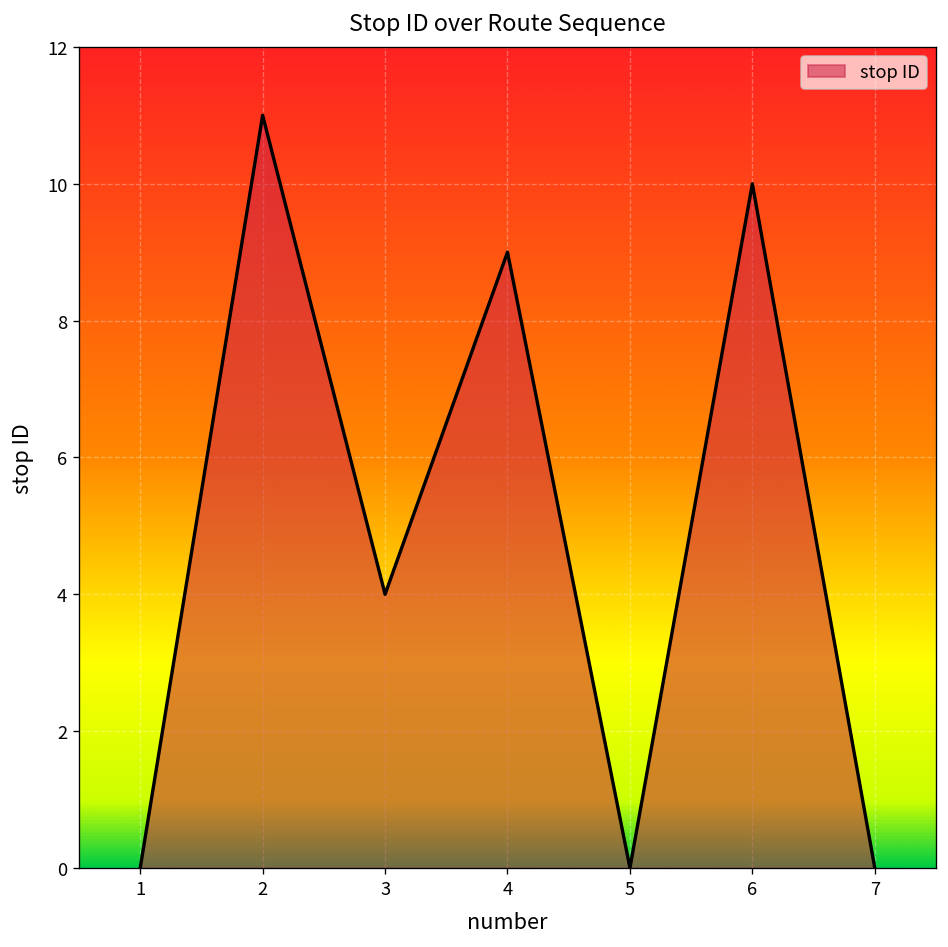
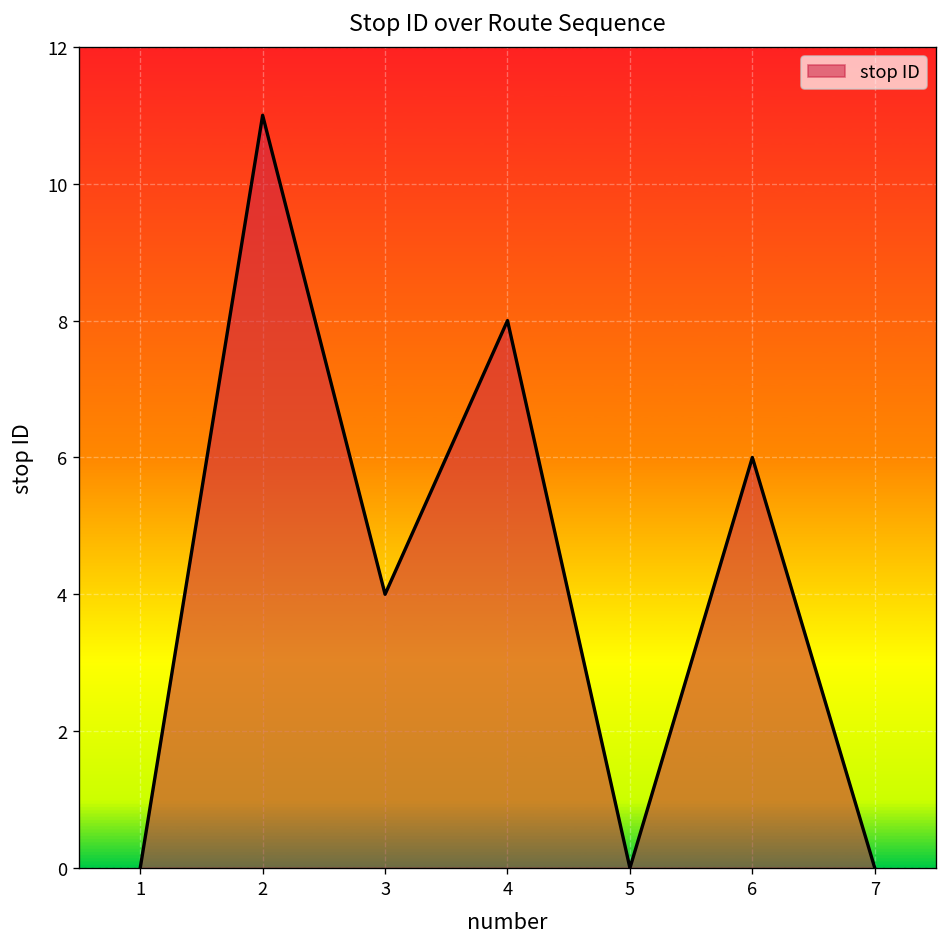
  {
    "1": 0,
    "2": 11,
    "3": 4,
-   "4": 9,
+   "4": 8,
    "5": 0,
-   "6": 10,
+   "6": 6,
    "7": 0
  }
